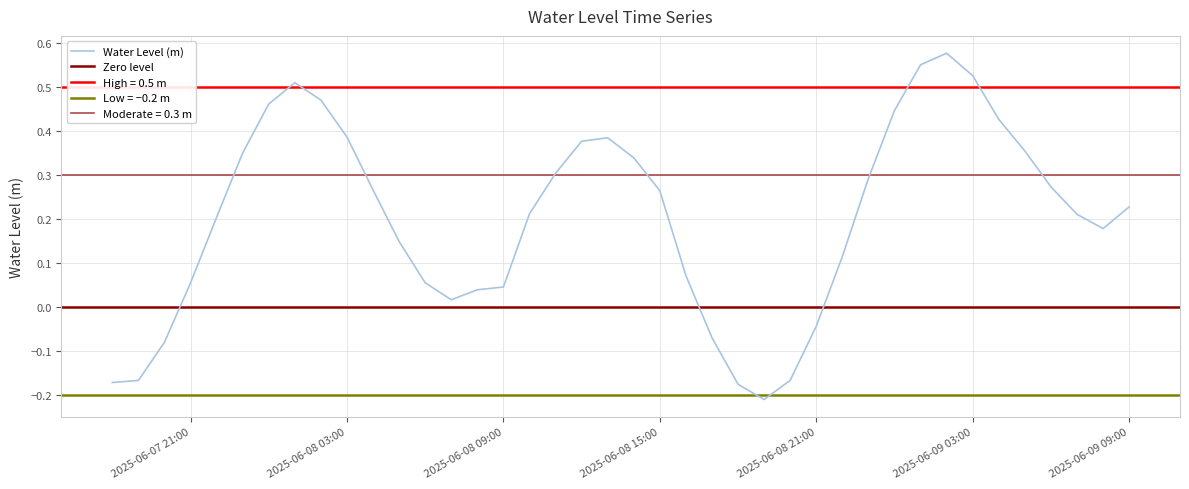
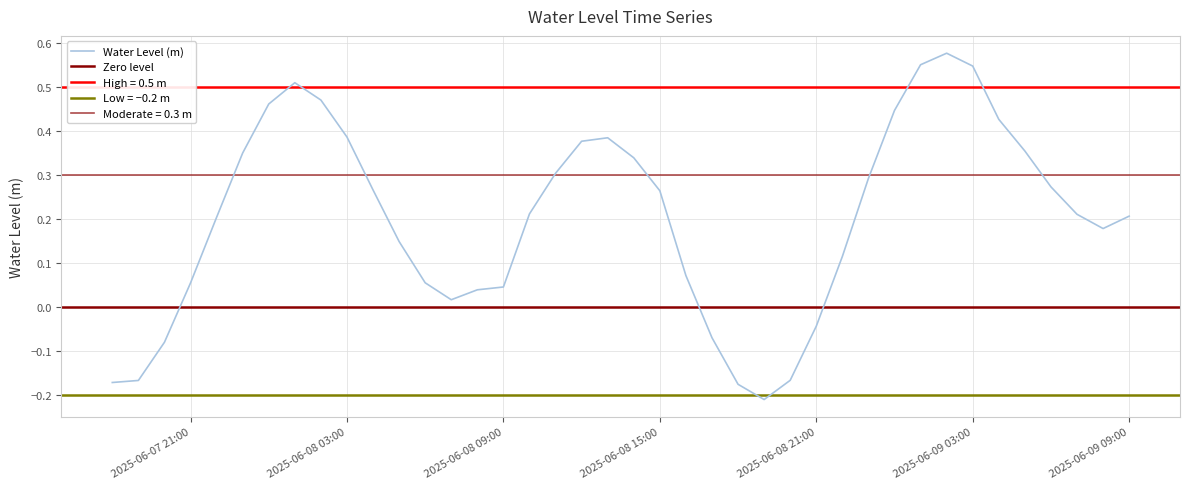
  {
    "2025-06-07 21:00": 0.05,
    "2025-06-08 03:00": 0.39,
    "2025-06-08 09:00": 0.05,
    "2025-06-08 15:00": 0.26,
    "2025-06-08 21:00": -0.04,
-   "2025-06-09 03:00": 0.53,
-   "2025-06-09 09:00": 0.23
+   "2025-06-09 03:00": 0.55,
+   "2025-06-09 09:00": 0.21
  }
